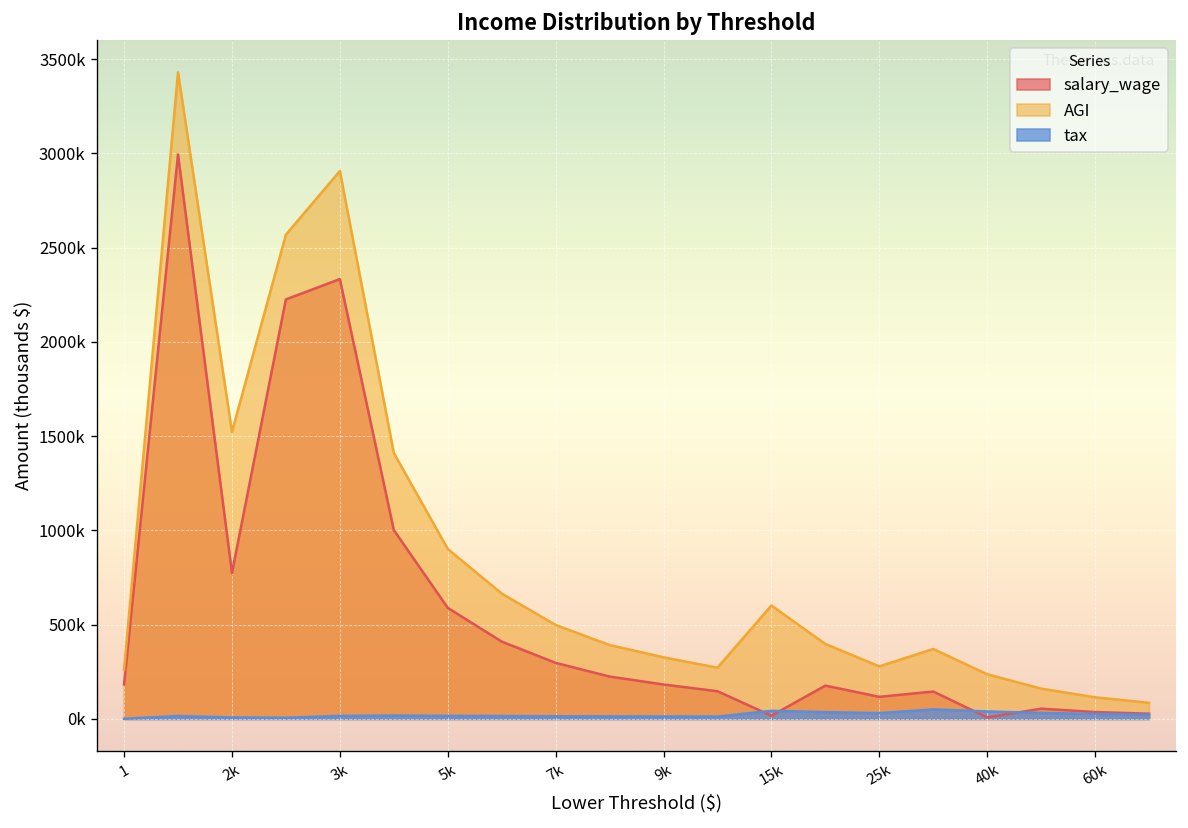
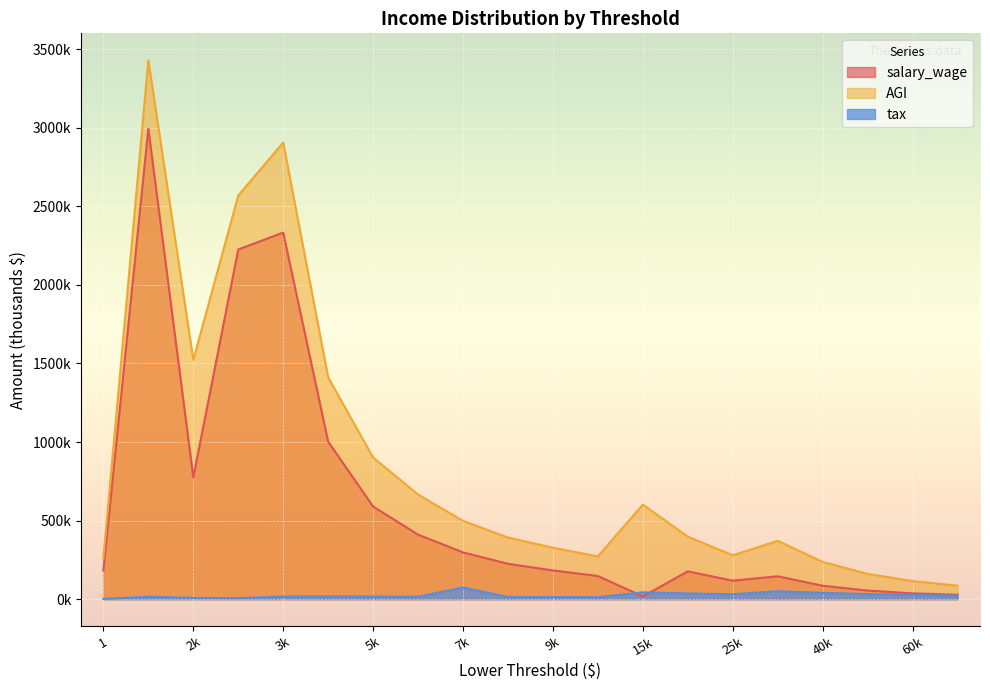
  {
    "salary_wage": {
      "2k": 770000,
      "3k": 2330000,
      "5k": 590000,
      "7k": 300000,
      "9k": 180000,
      "15k": 20000,
      "25k": 120000,
-     "40k": 10000
+     "40k": 80000
    },
    "AGI": {
      "2k": 1520000,
      "3k": 2910000,
      "5k": 900000,
      "7k": 500000,
      "9k": 330000,
      "15k": 600000,
      "25k": 280000,
      "40k": 240000,
      "60k": 110000
    },
    "tax": {
      "2k": 10000,
      "3k": 20000,
      "5k": 20000,
-     "7k": 10000,
+     "7k": 70000,
      "9k": 10000,
      "15k": 40000,
      "25k": 30000,
      "40k": 40000
    }
  }
